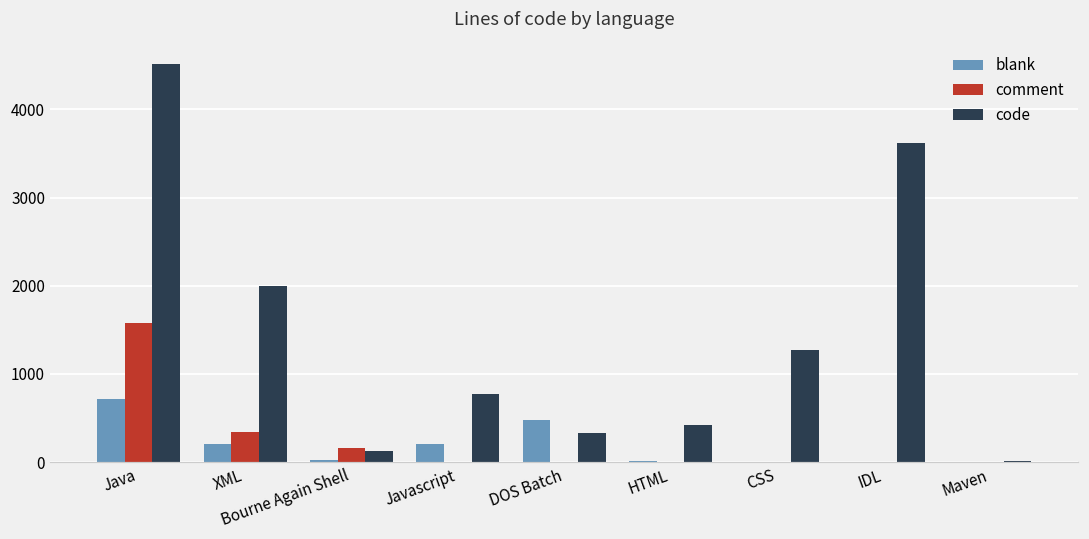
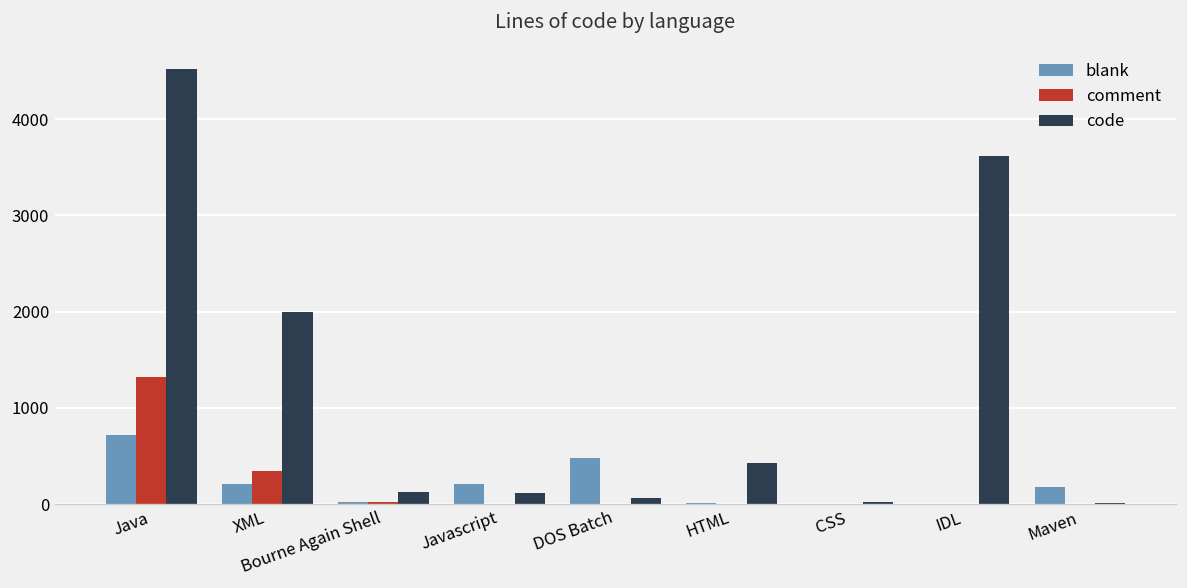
  {
    "blank": {
      "Java": 700,
      "XML": 200,
      "Javascript": 200,
      "DOS Batch": 500,
      "CSS": 0,
-     "Maven": 0
+     "Maven": 200
    },
    "comment": {
-     "Java": 1600,
+     "Java": 1300,
      "XML": 300,
-     "Bourne Again Shell": 200,
+     "Bourne Again Shell": 0,
      "HTML": 0,
      "CSS": 0,
      "IDL": 0,
      "Maven": 0
    },
    "code": {
      "Java": 4500,
      "XML": 2000,
      "Bourne Again Shell": 100,
-     "Javascript": 800,
-     "DOS Batch": 300,
+     "Javascript": 100,
+     "DOS Batch": 100,
      "HTML": 400,
-     "CSS": 1300,
+     "CSS": 0,
      "IDL": 3600
    }
  }
